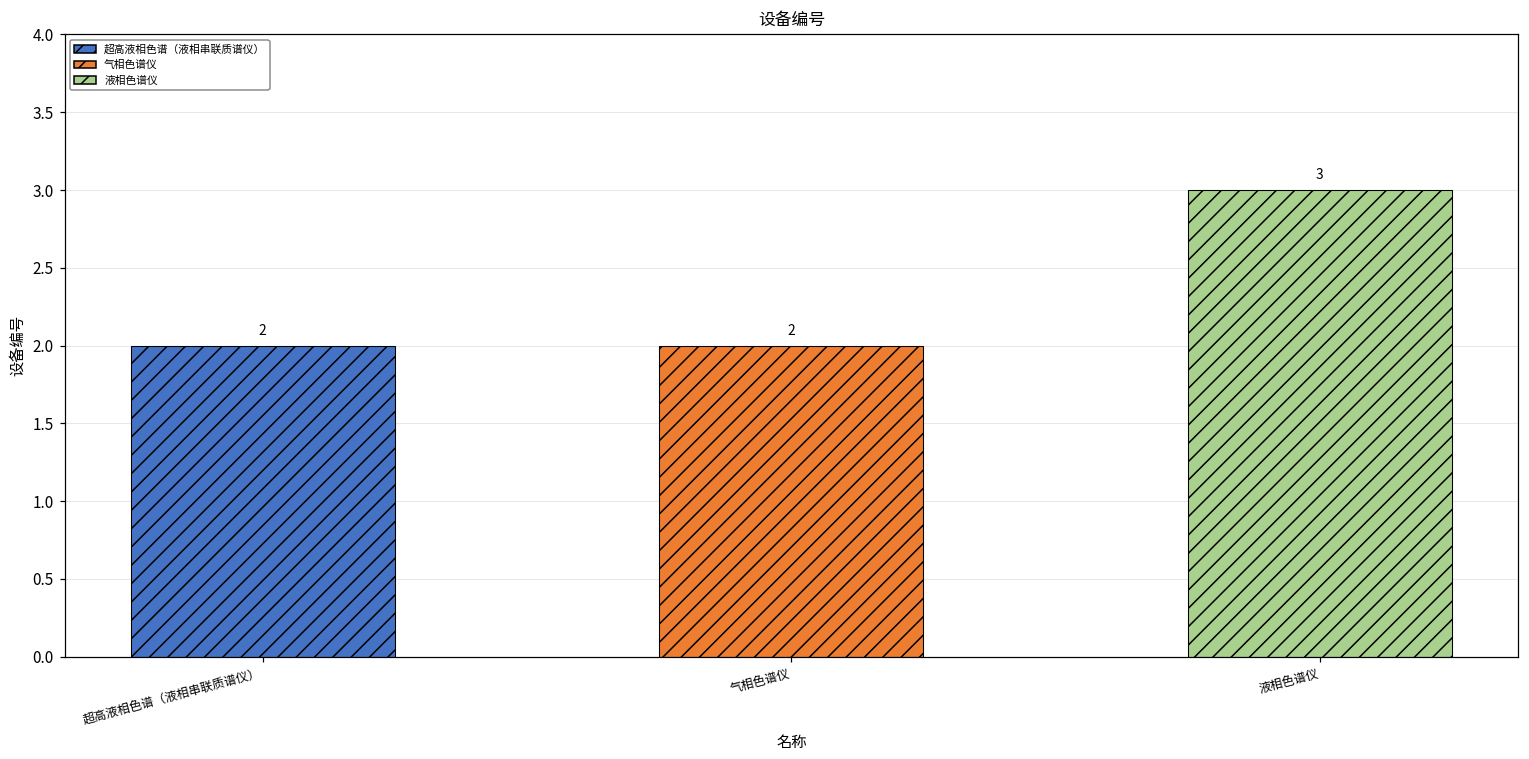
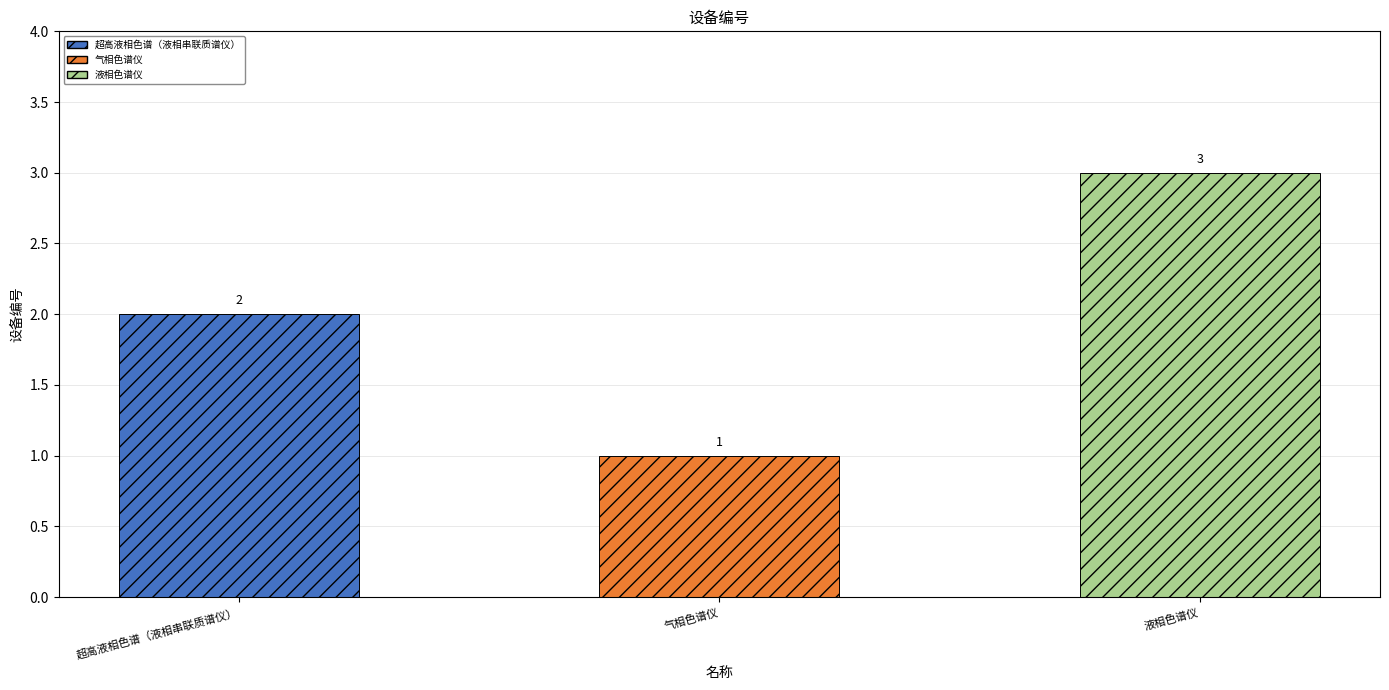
  {
    "超高液相色谱（液相串联质谱仪）": 2,
-   "气相色谱仪": 2,
+   "气相色谱仪": 1,
    "液相色谱仪": 3
  }
